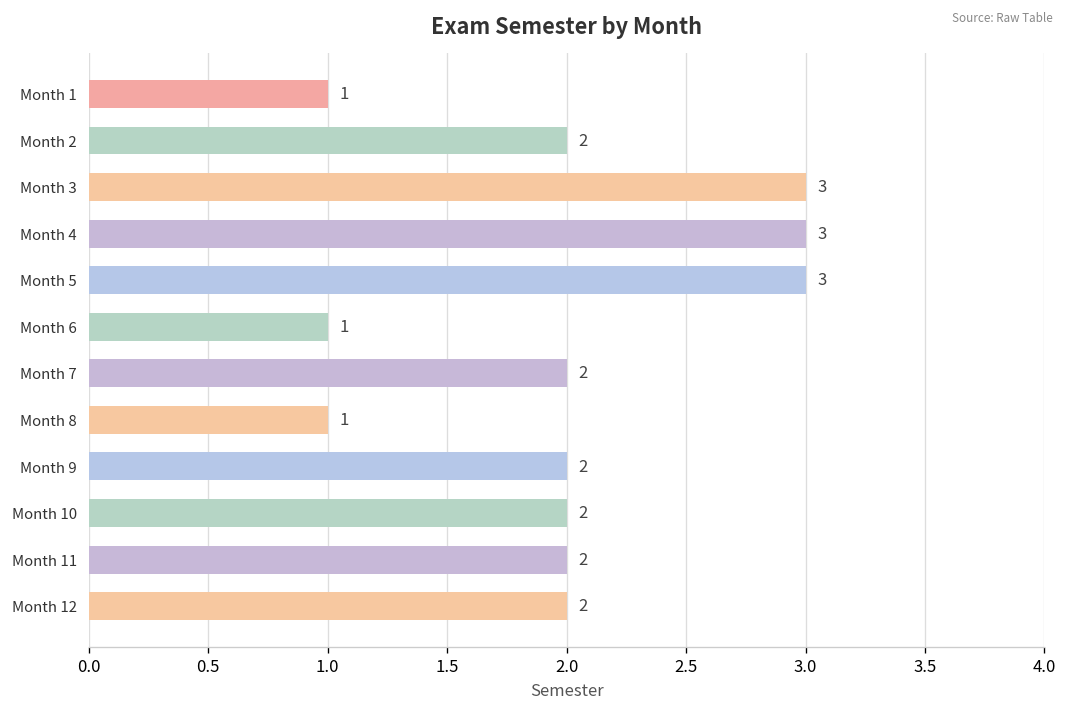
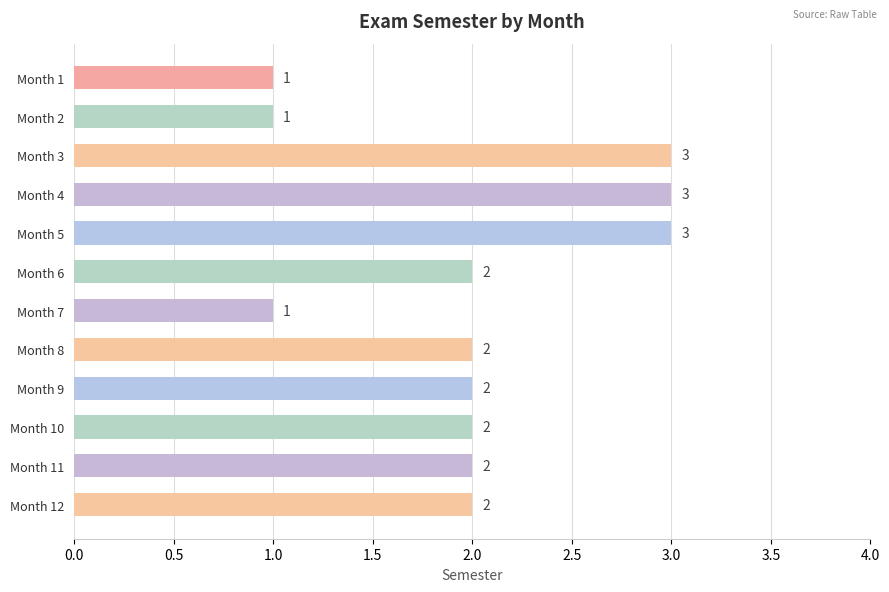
  {
    "Month 1": 1,
-   "Month 2": 2,
+   "Month 2": 1,
    "Month 3": 3,
    "Month 4": 3,
    "Month 5": 3,
-   "Month 6": 1,
-   "Month 7": 2,
-   "Month 8": 1,
+   "Month 6": 2,
+   "Month 7": 1,
+   "Month 8": 2,
    "Month 9": 2,
    "Month 10": 2,
    "Month 11": 2,
    "Month 12": 2
  }
